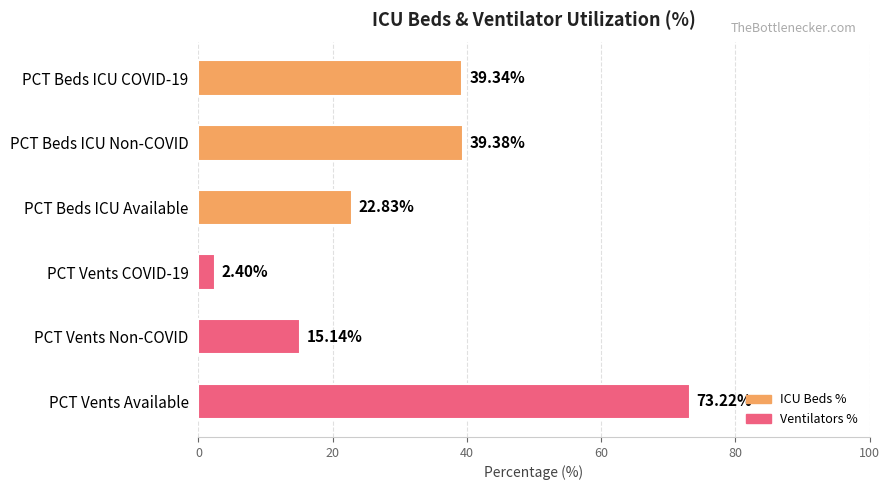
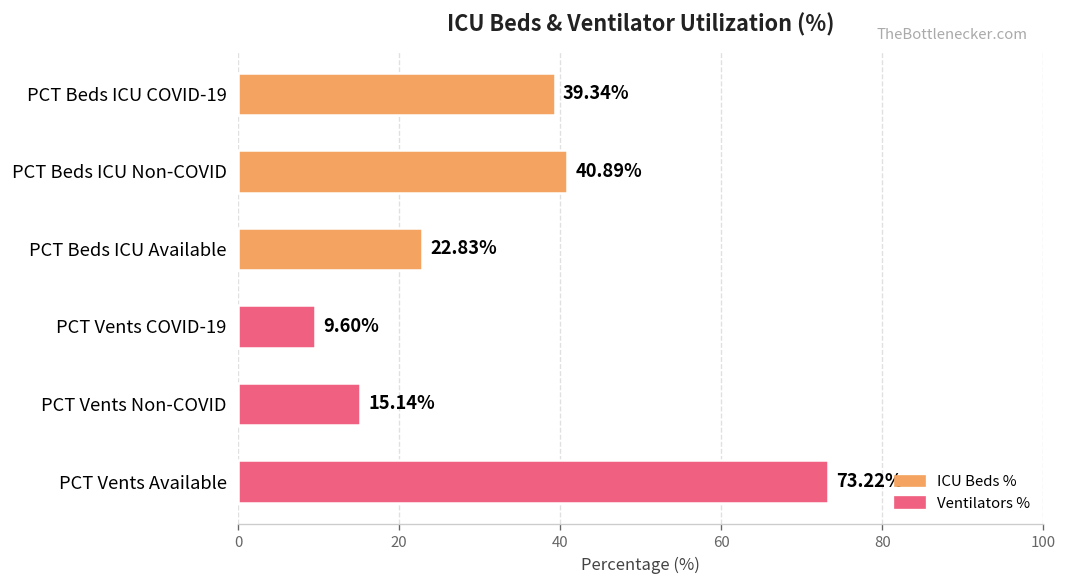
  {
    "PCT Beds ICU COVID-19": "39.34%",
-   "PCT Beds ICU Non-COVID": "39.38%",
+   "PCT Beds ICU Non-COVID": "40.89%",
    "PCT Beds ICU Available": "22.83%",
-   "PCT Vents COVID-19": "2.40%",
+   "PCT Vents COVID-19": "9.60%",
    "PCT Vents Non-COVID": "15.14%",
    "PCT Vents Available": "73.22%"
  }
